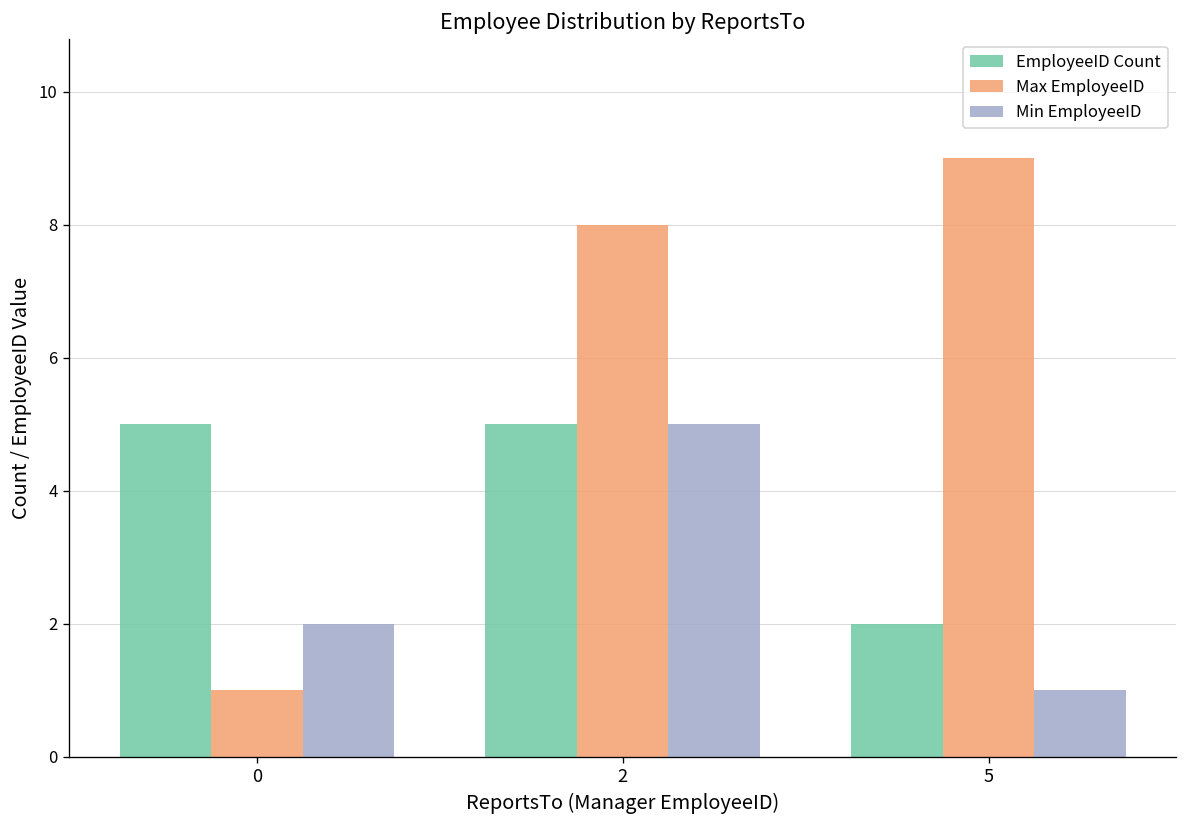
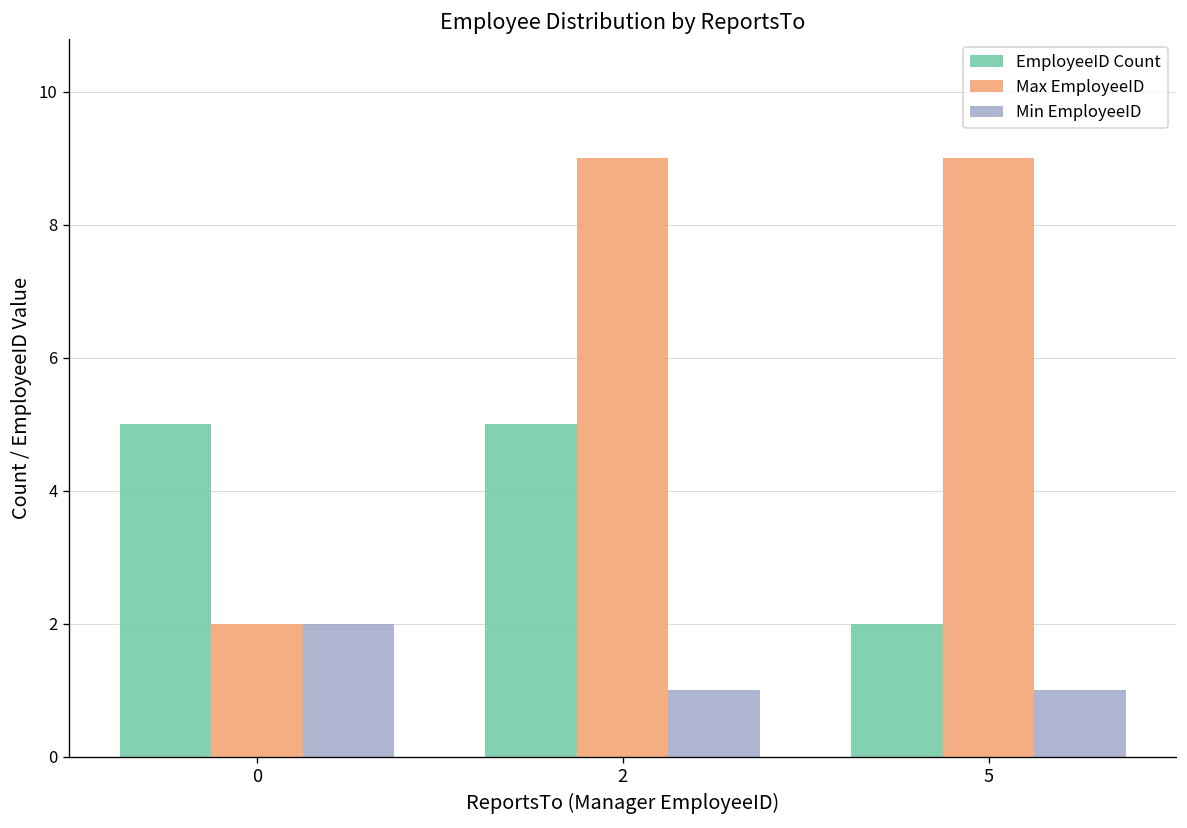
  {
    "EmployeeID Count": {
      "0": 5,
      "2": 5,
      "5": 2
    },
    "Max EmployeeID": {
-     "0": 1,
-     "2": 8,
+     "0": 2,
+     "2": 9,
      "5": 9
    },
    "Min EmployeeID": {
      "0": 2,
-     "2": 5,
+     "2": 1,
      "5": 1
    }
  }
